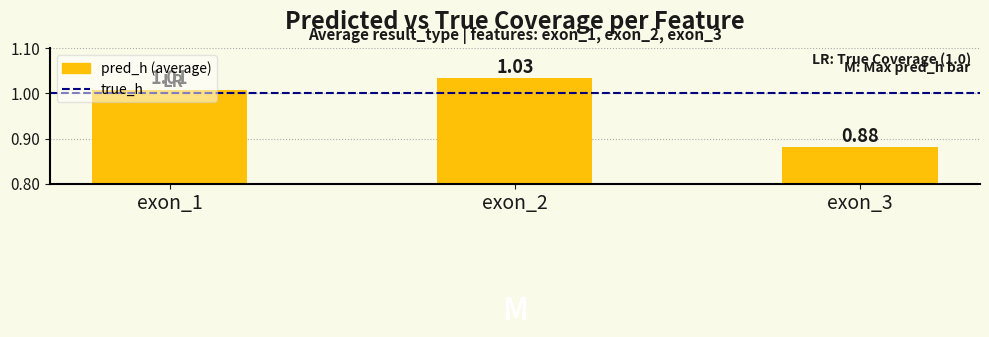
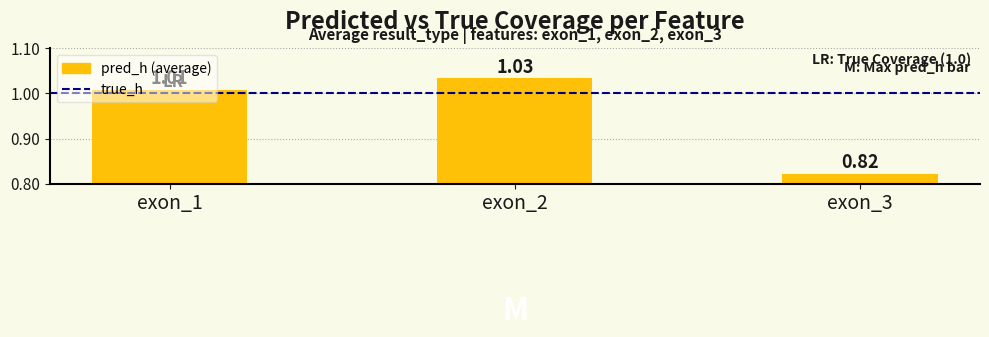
  {
    "exon_2": 1.03,
-   "exon_3": 0.88
+   "exon_3": 0.82
  }
